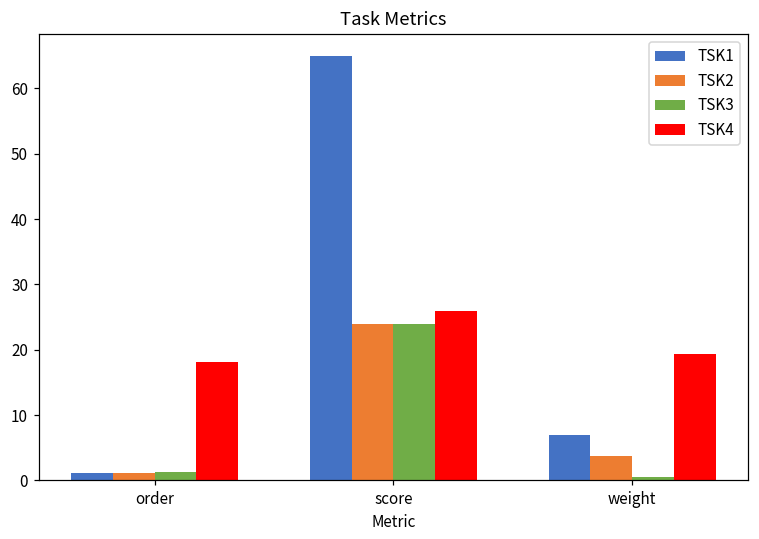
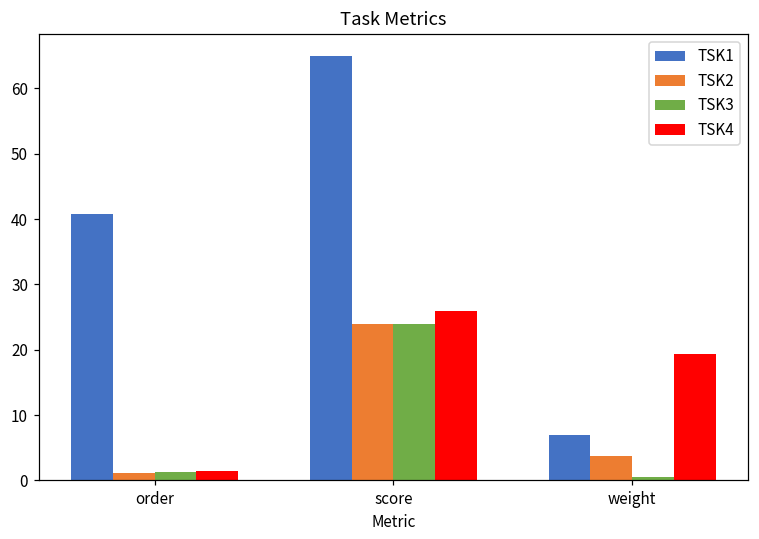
  {
    "TSK1": {
-     "order": 1,
+     "order": 41,
      "score": 65,
      "weight": 7
    },
    "TSK2": {
      "order": 1,
      "score": 24,
      "weight": 4
    },
    "TSK3": {
      "order": 1,
      "score": 24,
      "weight": 1
    },
    "TSK4": {
-     "order": 18,
+     "order": 1,
      "score": 26,
      "weight": 19
    }
  }
